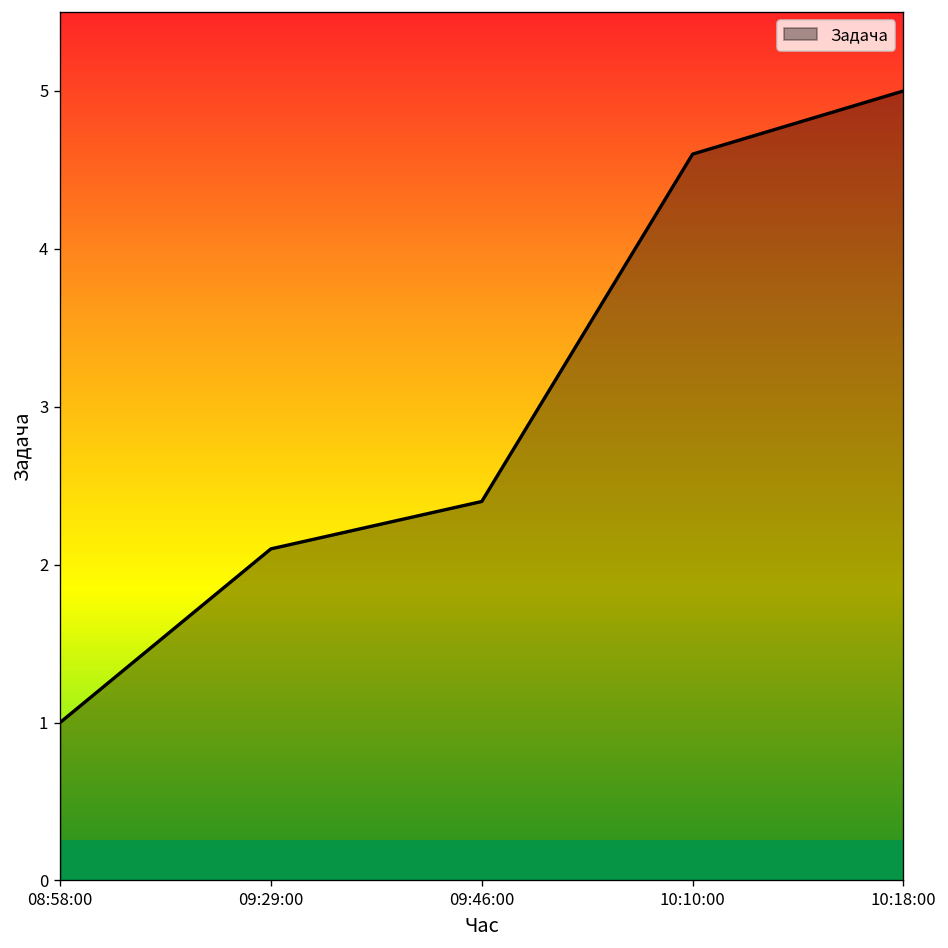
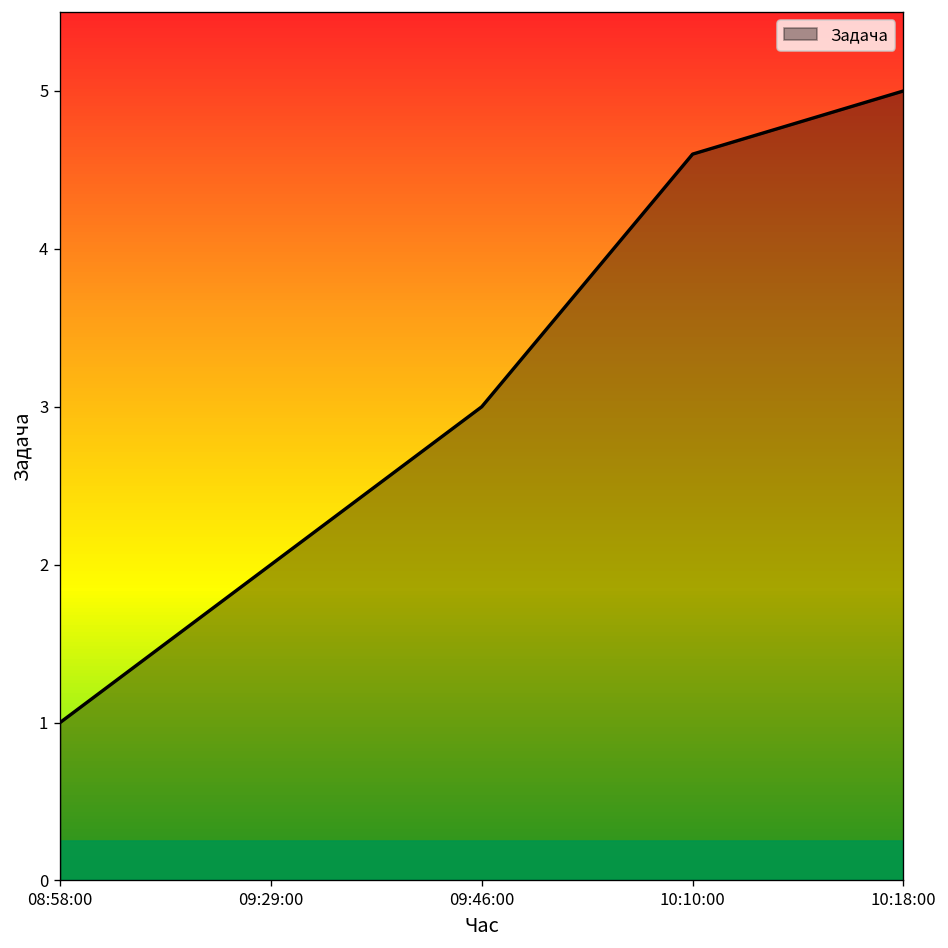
  {
    "08:58:00": 1.0,
-   "09:29:00": 2.1,
-   "09:46:00": 2.4,
+   "09:29:00": 2.0,
+   "09:46:00": 3.0,
    "10:10:00": 4.6,
    "10:18:00": 5.0
  }
